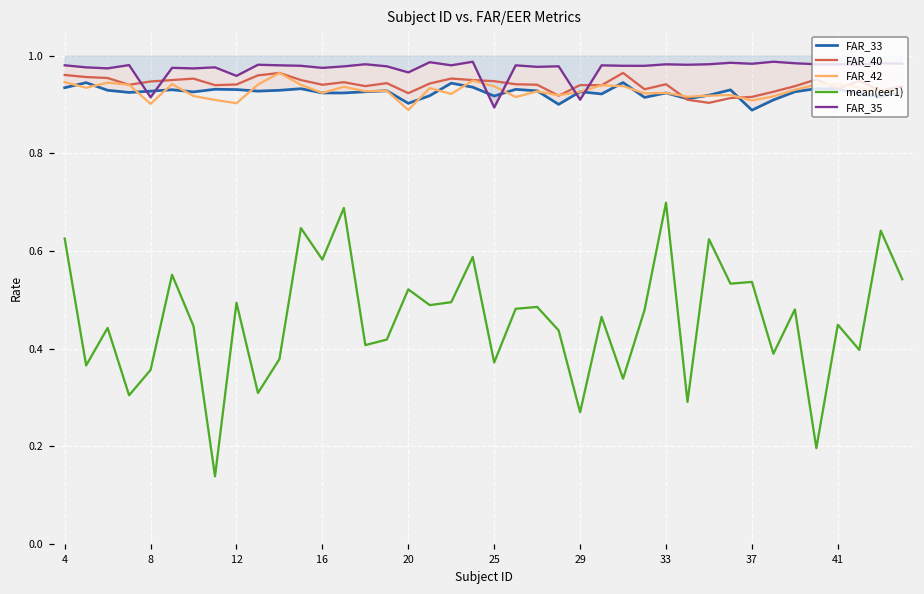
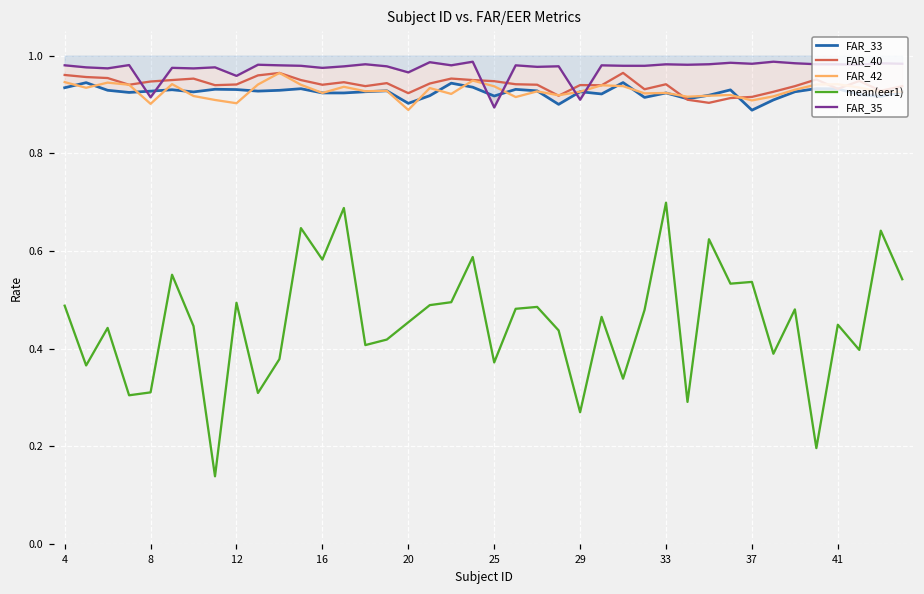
  {
    "FAR_42": {
      "4": 0.95,
      "8": 0.90,
      "12": 0.90,
      "20": 0.89,
      "25": 0.94,
      "37": 0.91
    },
    "mean(eer1)": {
-     "4": 0.63,
-     "8": 0.36,
+     "4": 0.49,
+     "8": 0.31,
      "12": 0.49,
      "16": 0.58,
-     "20": 0.52,
+     "20": 0.45,
      "25": 0.37,
      "29": 0.27,
      "33": 0.70,
      "37": 0.54,
      "41": 0.45
    },
    "FAR_35": {
      "8": 0.91,
      "25": 0.89,
      "29": 0.91
    }
  }
